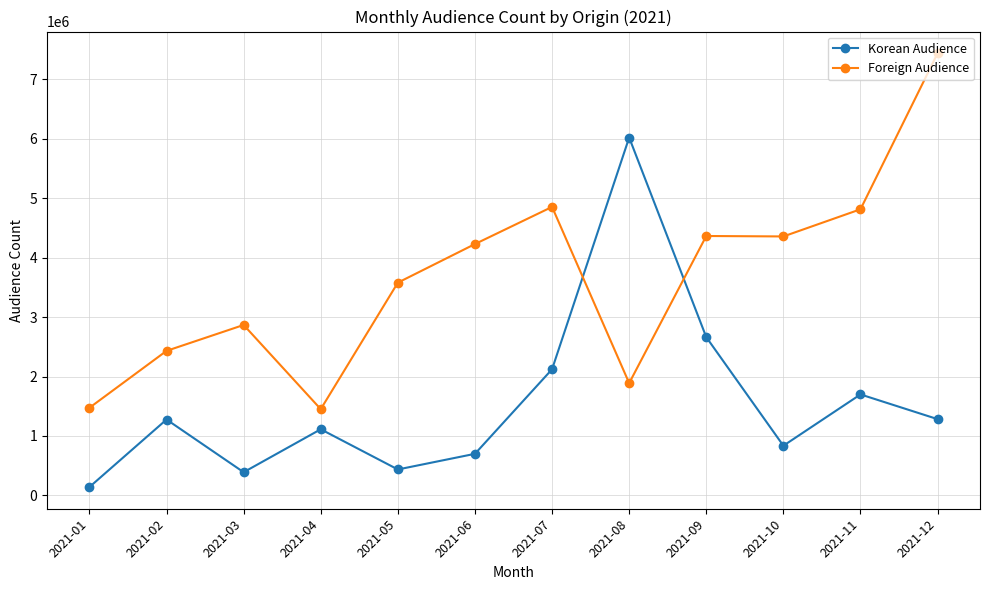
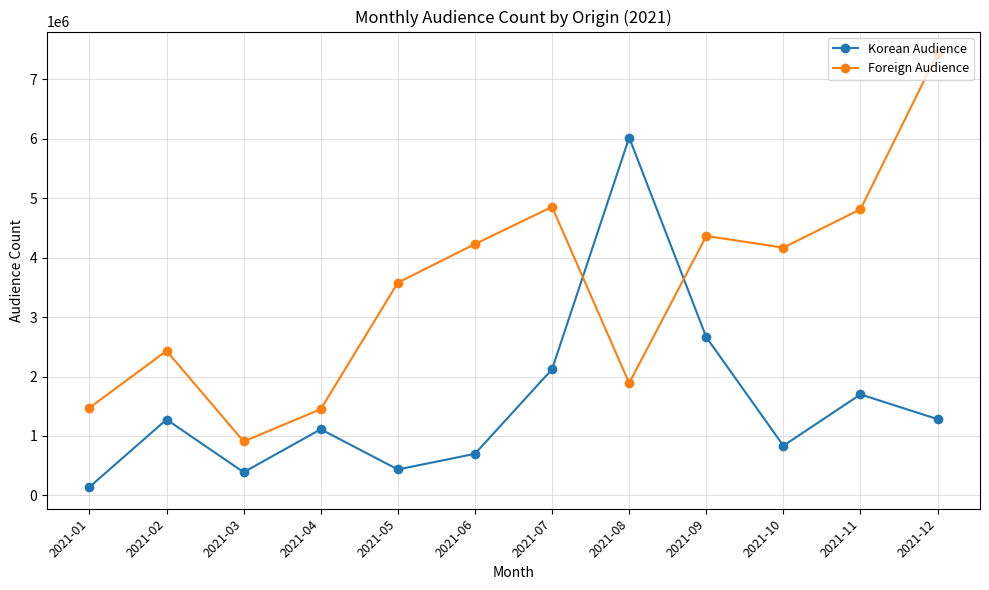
  {
    "Korean Audience": {
      "2021-01": 100000,
      "2021-02": 1300000,
      "2021-03": 400000,
      "2021-04": 1100000,
      "2021-05": 400000,
      "2021-06": 700000,
      "2021-07": 2100000,
      "2021-08": 6000000,
      "2021-09": 2700000,
      "2021-10": 800000,
      "2021-11": 1700000,
      "2021-12": 1300000
    },
    "Foreign Audience": {
      "2021-01": 1500000,
      "2021-02": 2400000,
-     "2021-03": 2900000,
+     "2021-03": 900000,
      "2021-04": 1500000,
      "2021-05": 3600000,
      "2021-06": 4200000,
      "2021-07": 4900000,
      "2021-08": 1900000,
      "2021-09": 4400000,
-     "2021-10": 4400000,
+     "2021-10": 4200000,
      "2021-11": 4800000
    }
  }
